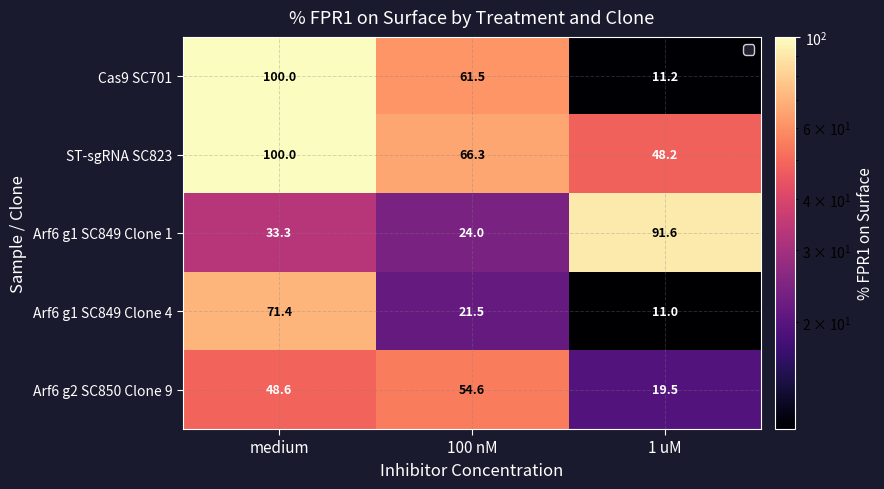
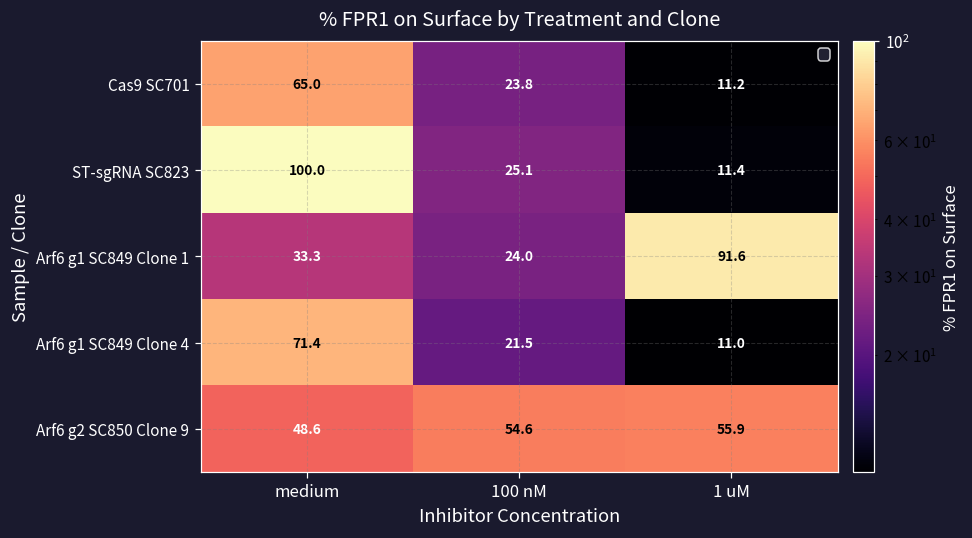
  {
    "Cas9 SC701": {
-     "medium": 100.0,
-     "100 nM": 61.5,
+     "medium": 65.0,
+     "100 nM": 23.8,
      "1 uM": 11.2
    },
    "ST-sgRNA SC823": {
      "medium": 100.0,
-     "100 nM": 66.3,
-     "1 uM": 48.2
+     "100 nM": 25.1,
+     "1 uM": 11.4
    },
    "Arf6 g1 SC849 Clone 1": {
      "medium": 33.3,
      "100 nM": 24.0,
      "1 uM": 91.6
    },
    "Arf6 g1 SC849 Clone 4": {
      "medium": 71.4,
      "100 nM": 21.5,
      "1 uM": 11.0
    },
    "Arf6 g2 SC850 Clone 9": {
      "medium": 48.6,
      "100 nM": 54.6,
-     "1 uM": 19.5
+     "1 uM": 55.9
    }
  }
